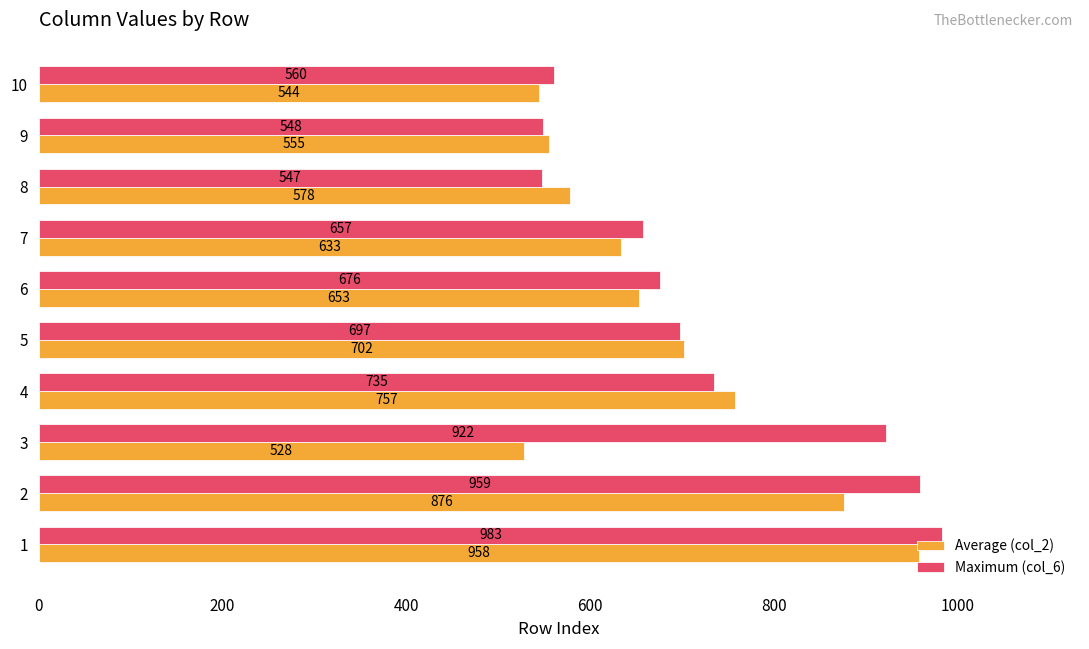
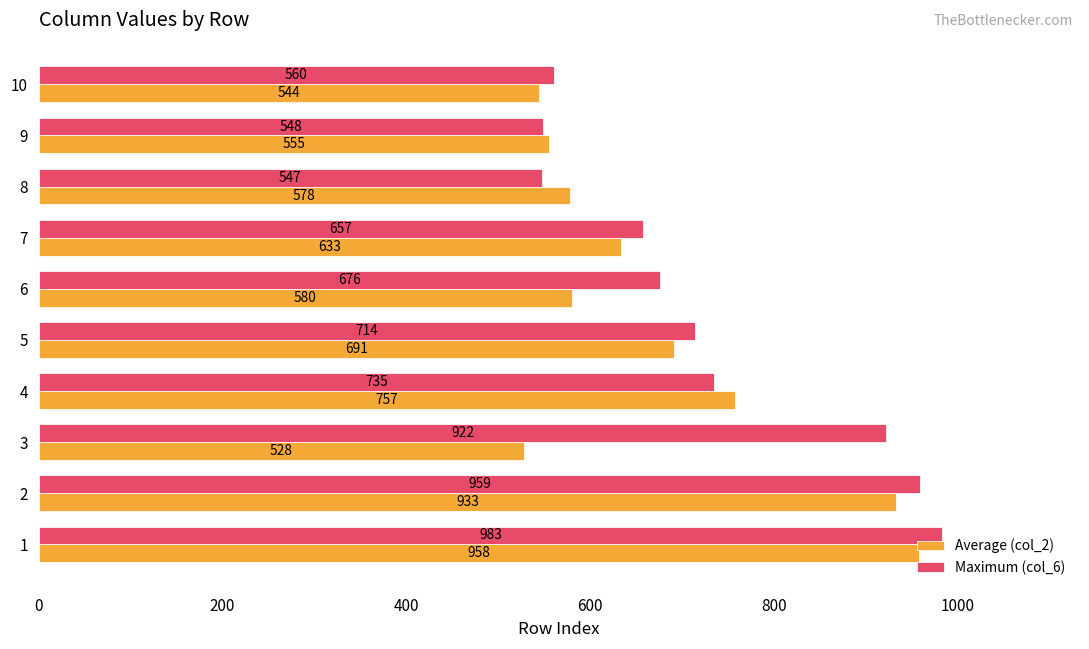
  {
    "Average (col_2)": {
      "10": 544,
      "9": 555,
      "8": 578,
      "7": 633,
-     "6": 653,
-     "5": 702,
+     "6": 580,
+     "5": 691,
      "4": 757,
      "3": 528,
-     "2": 876,
+     "2": 933,
      "1": 958
    },
    "Maximum (col_6)": {
      "10": 560,
      "9": 548,
      "8": 547,
      "7": 657,
      "6": 676,
-     "5": 697,
+     "5": 714,
      "4": 735,
      "3": 922,
      "2": 959,
      "1": 983
    }
  }
